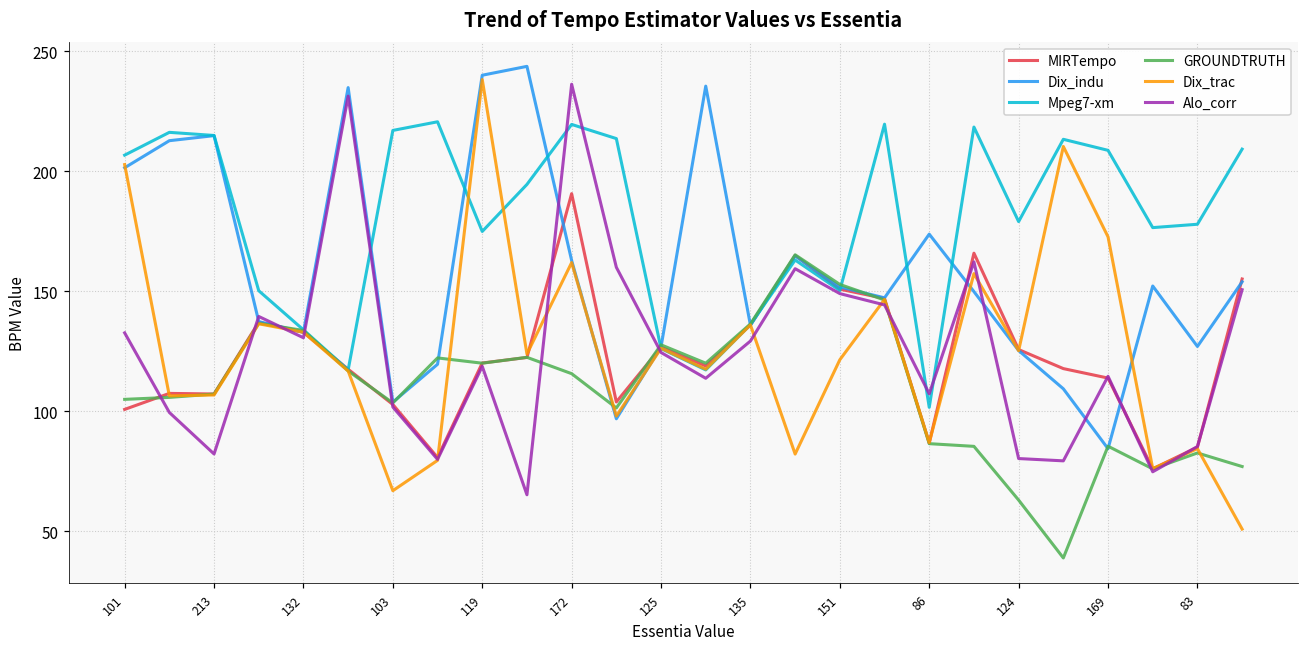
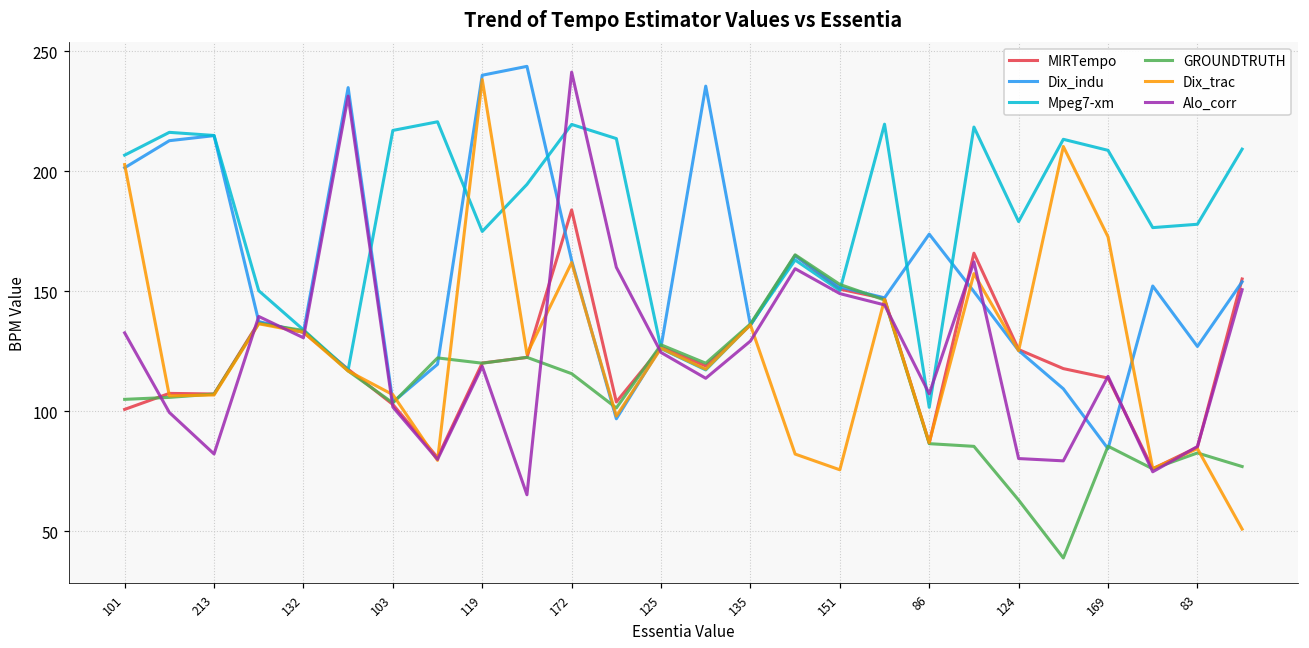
  {
    "MIRTempo": {
      "101": 101,
-     "172": 191
+     "172": 184
    },
    "GROUNDTRUTH": {
      "101": 105,
      "172": 116,
      "124": 63,
      "83": 83
    },
    "Dix_trac": {
      "101": 203,
-     "103": 67,
+     "103": 107,
      "119": 238,
-     "151": 121,
+     "151": 76,
      "169": 173
    },
    "Alo_corr": {
      "101": 133,
      "213": 82,
      "132": 131,
      "119": 119,
-     "172": 236,
+     "172": 241,
      "125": 124,
      "135": 129,
      "151": 149,
      "86": 107,
      "124": 80
    }
  }
